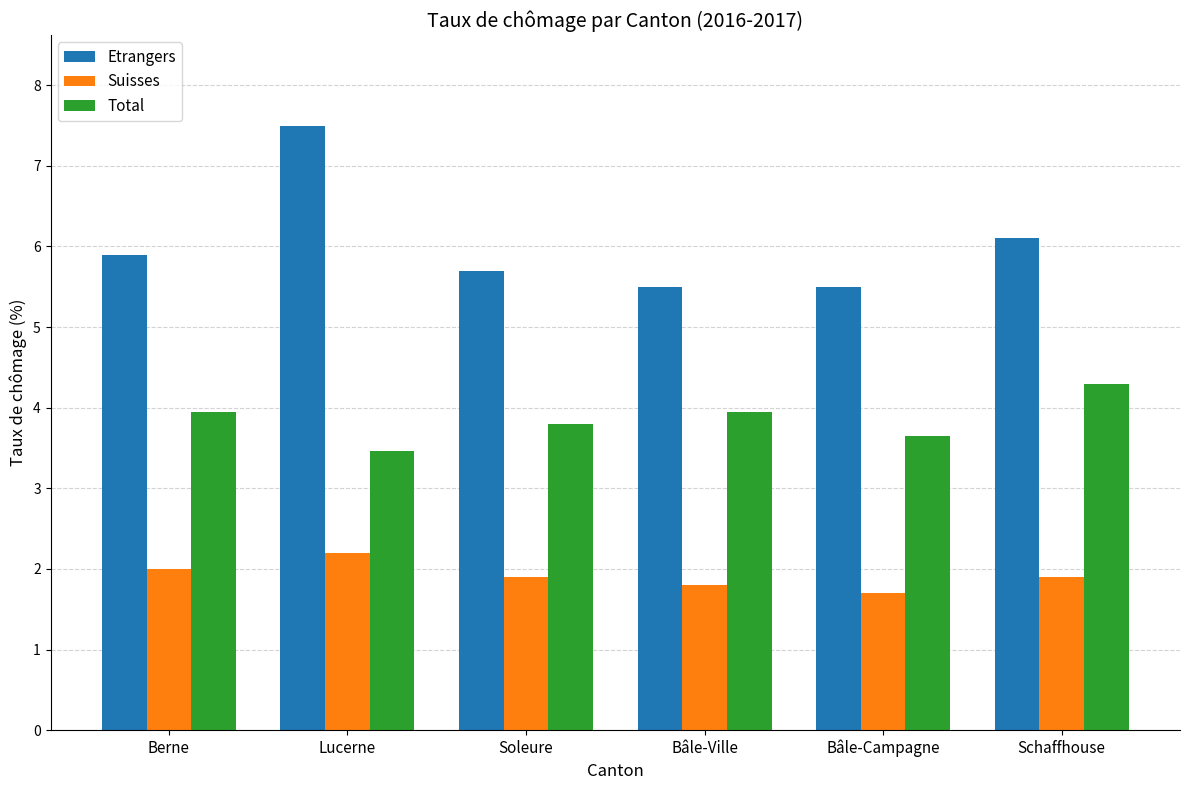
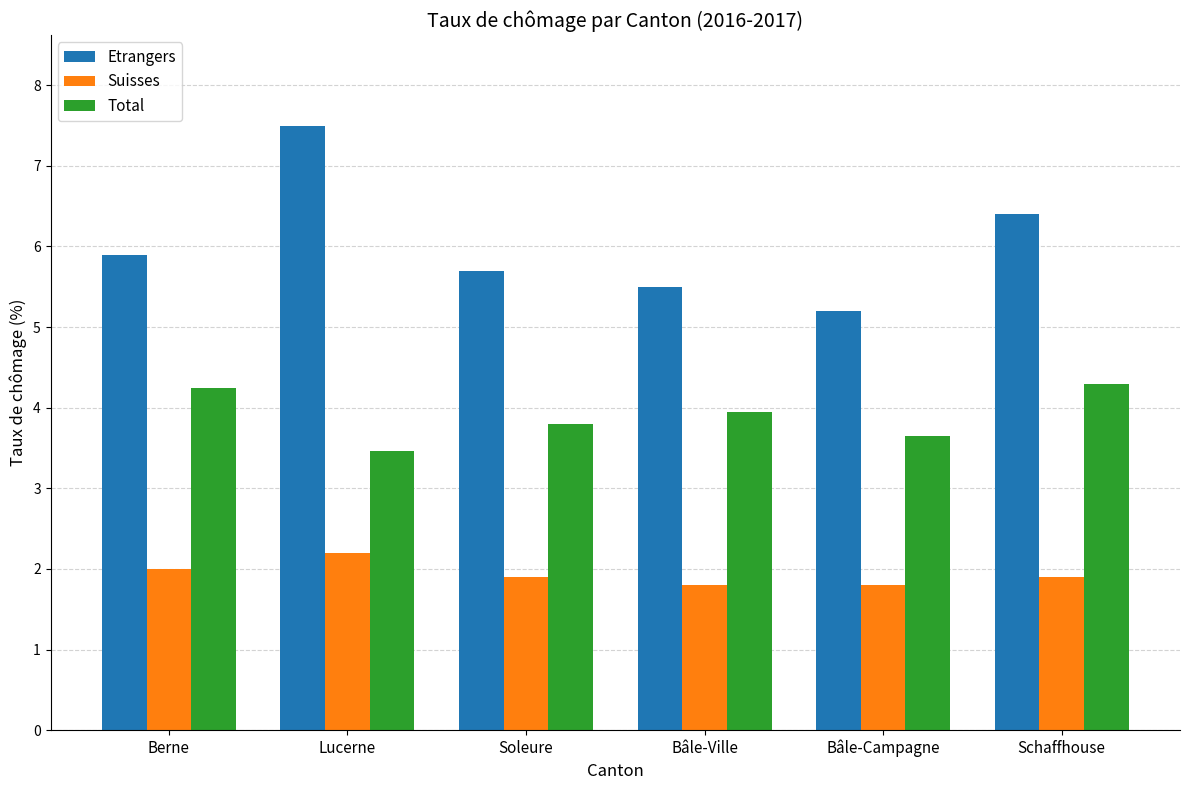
  {
    "Etrangers": {
      "Berne": 5.9,
      "Lucerne": 7.5,
      "Soleure": 5.7,
      "Bâle-Ville": 5.5,
-     "Bâle-Campagne": 5.5,
-     "Schaffhouse": 6.1
+     "Bâle-Campagne": 5.2,
+     "Schaffhouse": 6.4
    },
    "Suisses": {
      "Berne": 2.0,
      "Lucerne": 2.2,
      "Soleure": 1.9,
      "Bâle-Ville": 1.8,
-     "Bâle-Campagne": 1.7,
+     "Bâle-Campagne": 1.8,
      "Schaffhouse": 1.9
    },
    "Total": {
-     "Berne": 4.0,
+     "Berne": 4.3,
      "Lucerne": 3.5,
      "Soleure": 3.8,
      "Bâle-Ville": 4.0,
      "Bâle-Campagne": 3.7,
      "Schaffhouse": 4.3
    }
  }
